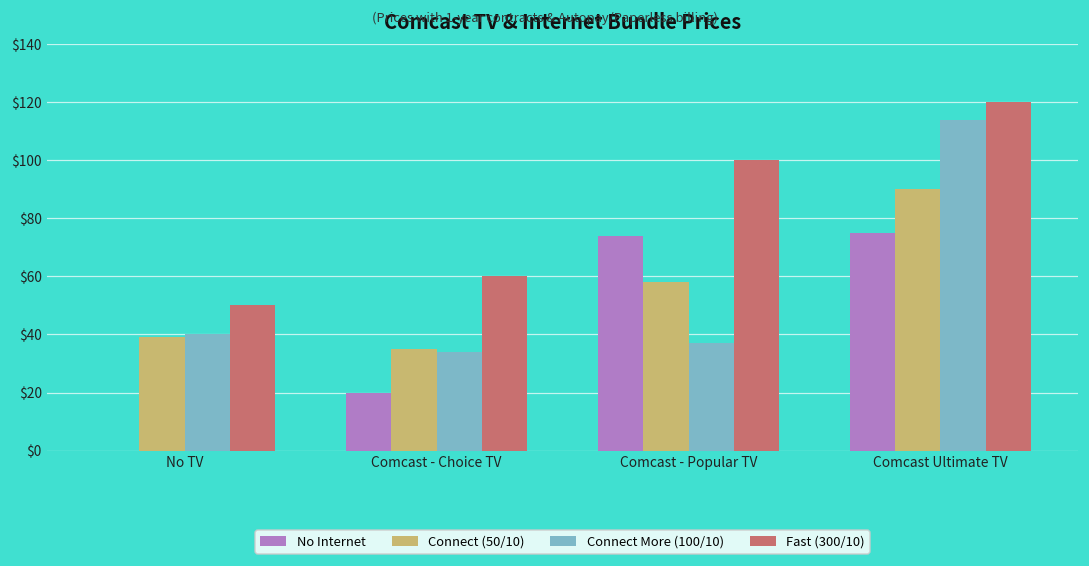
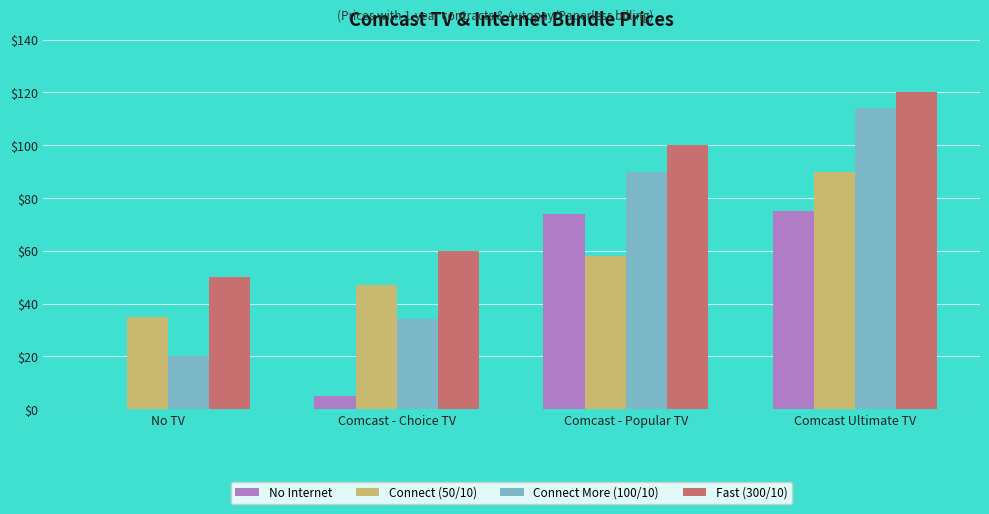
  {
    "No Internet": {
      "No TV": "$0",
-     "Comcast - Choice TV": "$20",
+     "Comcast - Choice TV": "$5",
      "Comcast - Popular TV": "$74",
      "Comcast Ultimate TV": "$75"
    },
    "Connect (50/10)": {
-     "No TV": "$39",
-     "Comcast - Choice TV": "$35",
+     "No TV": "$35",
+     "Comcast - Choice TV": "$47",
      "Comcast - Popular TV": "$58",
      "Comcast Ultimate TV": "$90"
    },
    "Connect More (100/10)": {
-     "No TV": "$40",
+     "No TV": "$20",
      "Comcast - Choice TV": "$34",
-     "Comcast - Popular TV": "$37",
+     "Comcast - Popular TV": "$90",
      "Comcast Ultimate TV": "$114"
    },
    "Fast (300/10)": {
      "No TV": "$50",
      "Comcast - Choice TV": "$60",
      "Comcast - Popular TV": "$100",
      "Comcast Ultimate TV": "$120"
    }
  }
